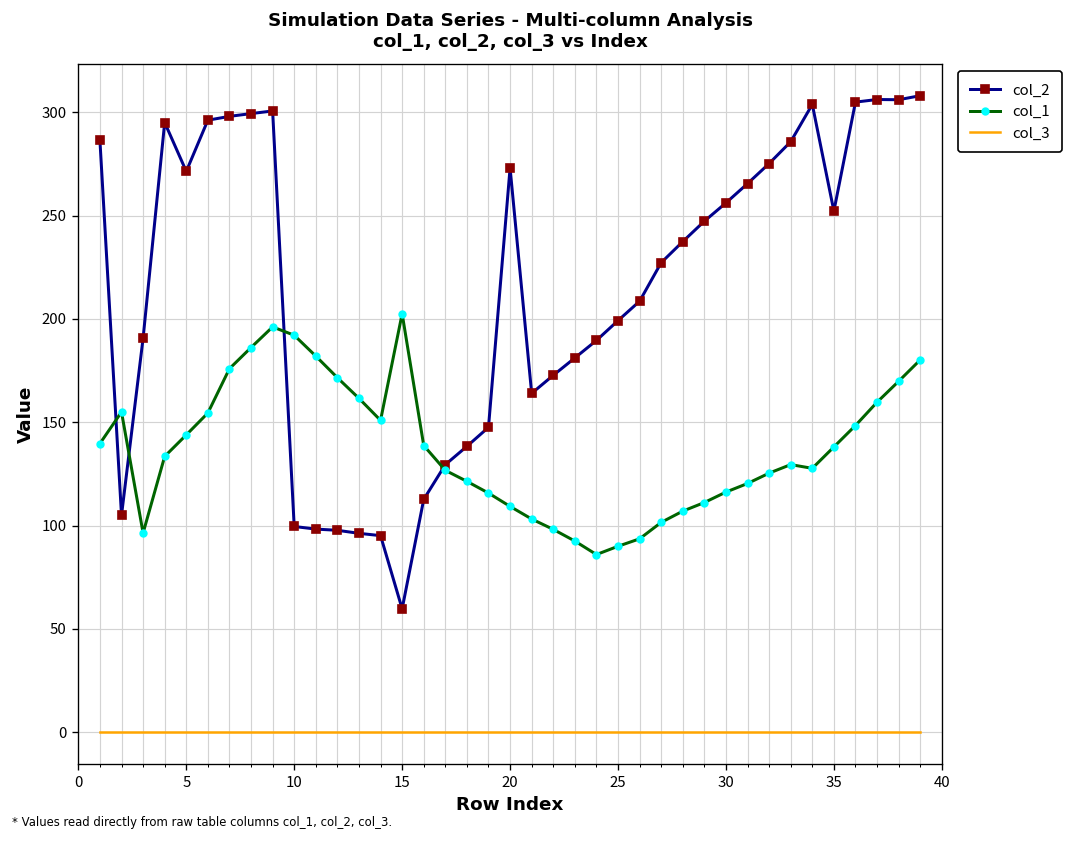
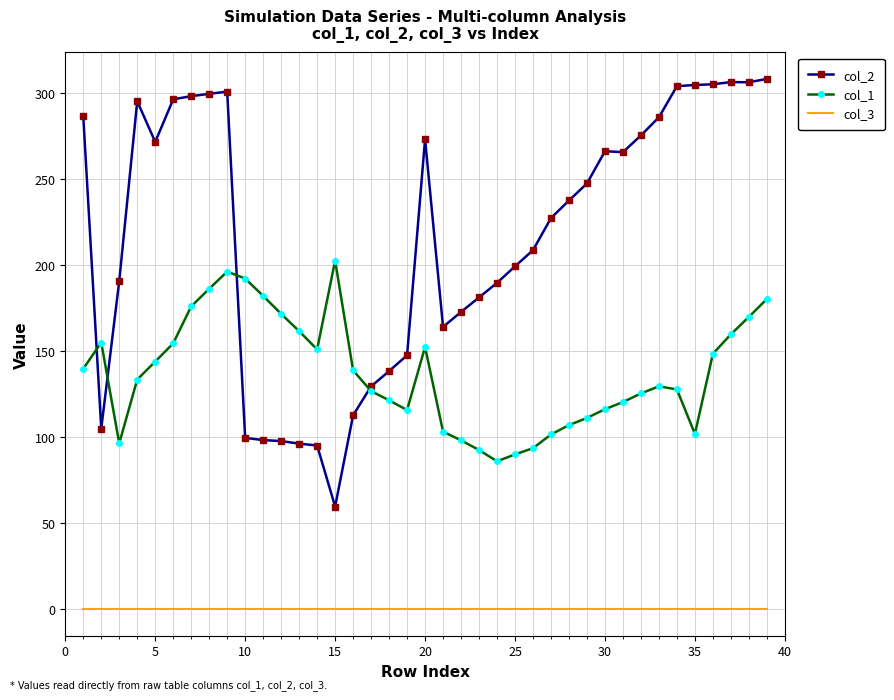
  {
    "col_2": {
      "5": 271,
      "10": 100,
      "15": 60,
      "20": 273,
      "25": 199,
-     "30": 256,
-     "35": 252
+     "30": 266,
+     "35": 304
    },
    "col_1": {
      "5": 144,
      "10": 192,
      "15": 202,
-     "20": 109,
+     "20": 152,
      "25": 90,
      "30": 116,
-     "35": 138
+     "35": 102
    },
    "col_3": {
      "5": 0,
      "10": 0,
      "15": 0,
      "20": 0,
      "25": 0,
      "30": 0,
      "35": 0
    }
  }
